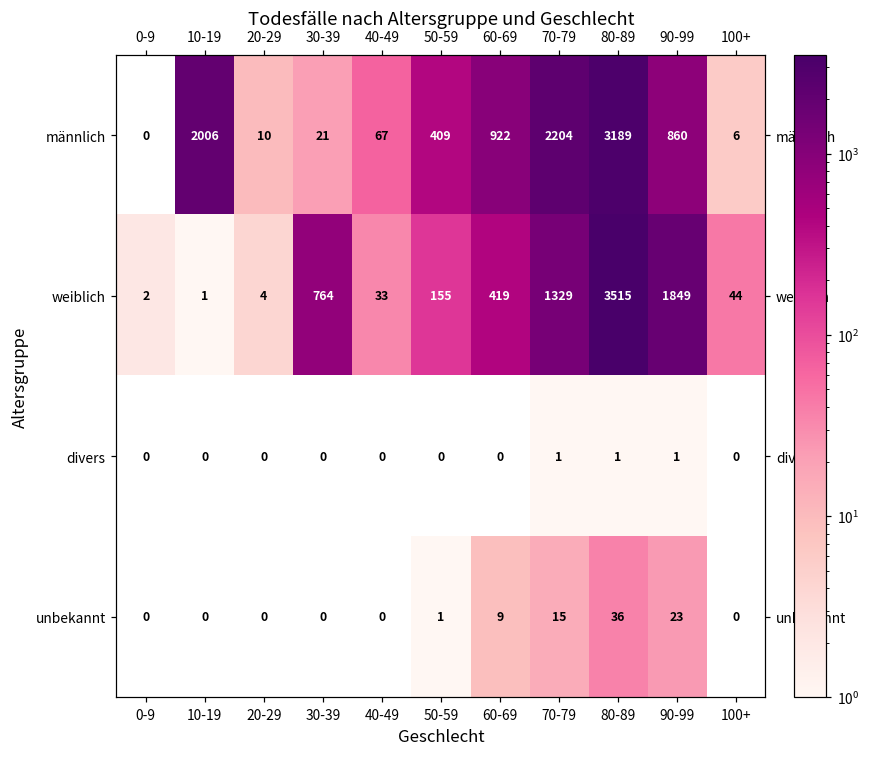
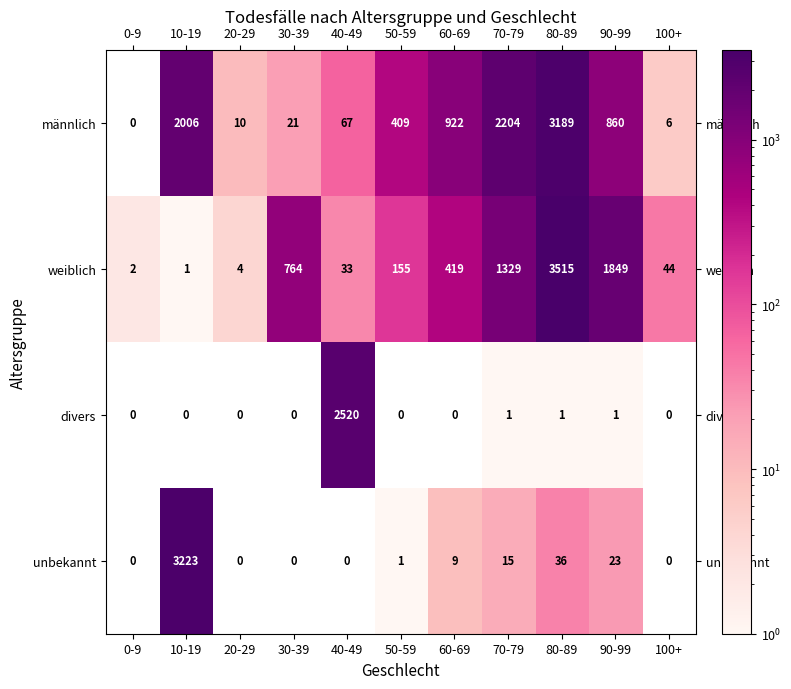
  {
    "männlich": {
      "0-9": 0,
      "10-19": 2006,
      "20-29": 10,
      "30-39": 21,
      "40-49": 67,
      "50-59": 409,
      "60-69": 922,
      "70-79": 2204,
      "80-89": 3189,
      "90-99": 860,
      "100+": 6
    },
    "weiblich": {
      "0-9": 2,
      "10-19": 1,
      "20-29": 4,
      "30-39": 764,
      "40-49": 33,
      "50-59": 155,
      "60-69": 419,
      "70-79": 1329,
      "80-89": 3515,
      "90-99": 1849,
      "100+": 44
    },
    "divers": {
      "0-9": 0,
      "10-19": 0,
      "20-29": 0,
      "30-39": 0,
-     "40-49": 0,
+     "40-49": 2520,
      "50-59": 0,
      "60-69": 0,
      "70-79": 1,
      "80-89": 1,
      "90-99": 1,
      "100+": 0
    },
    "unbekannt": {
      "0-9": 0,
-     "10-19": 0,
+     "10-19": 3223,
      "20-29": 0,
      "30-39": 0,
      "40-49": 0,
      "50-59": 1,
      "60-69": 9,
      "70-79": 15,
      "80-89": 36,
      "90-99": 23,
      "100+": 0
    }
  }
